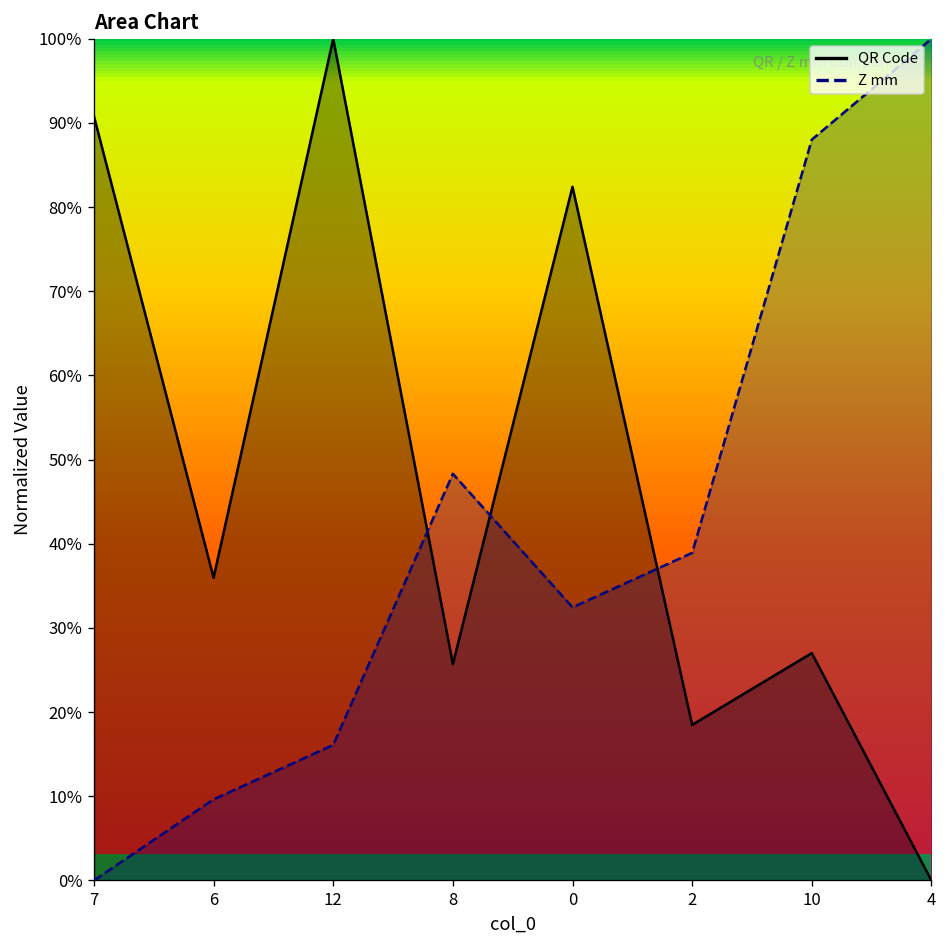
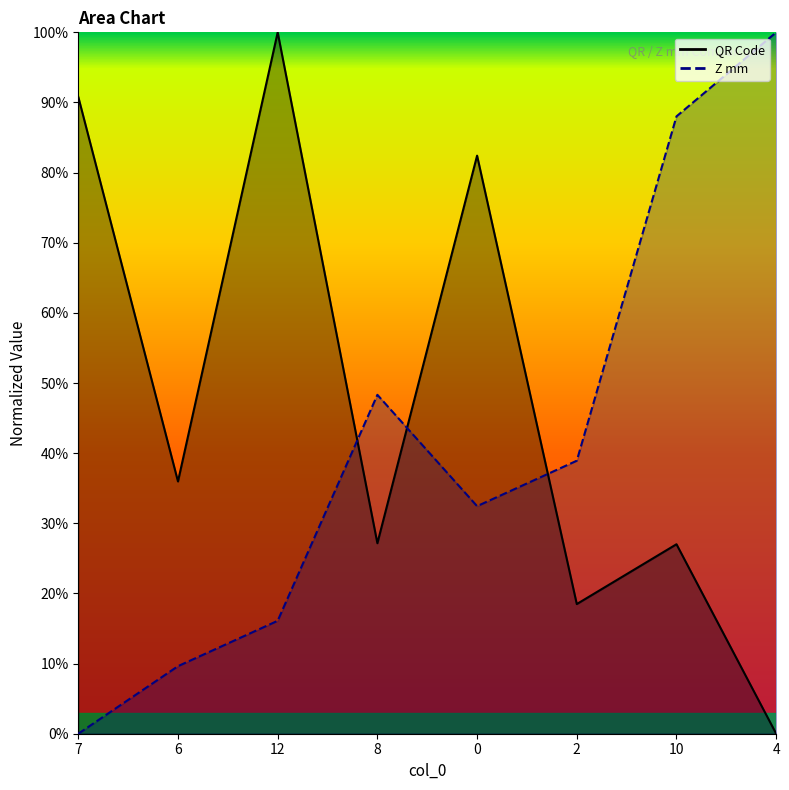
  {
    "QR Code": {
      "7": "91%",
      "6": "36%",
      "12": "100%",
-     "8": "26%",
+     "8": "27%",
      "0": "82%",
      "2": "18%",
      "10": "27%"
    },
    "Z mm": {
      "6": "10%",
      "12": "16%",
      "8": "48%",
      "0": "32%",
      "2": "39%",
      "10": "88%",
      "4": "100%"
    }
  }
